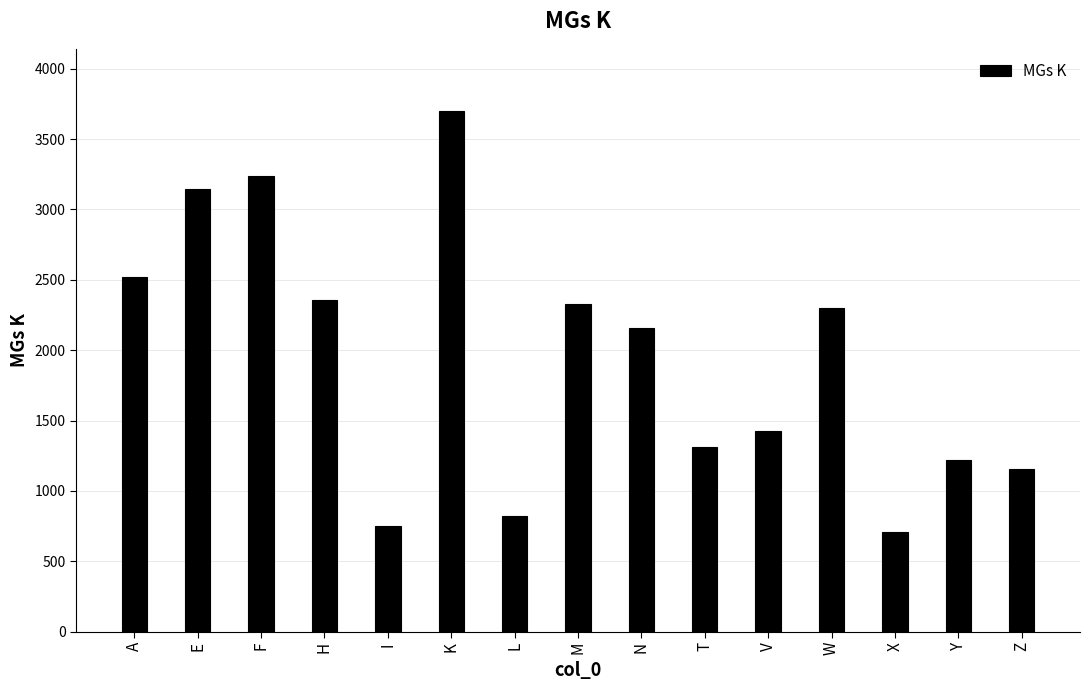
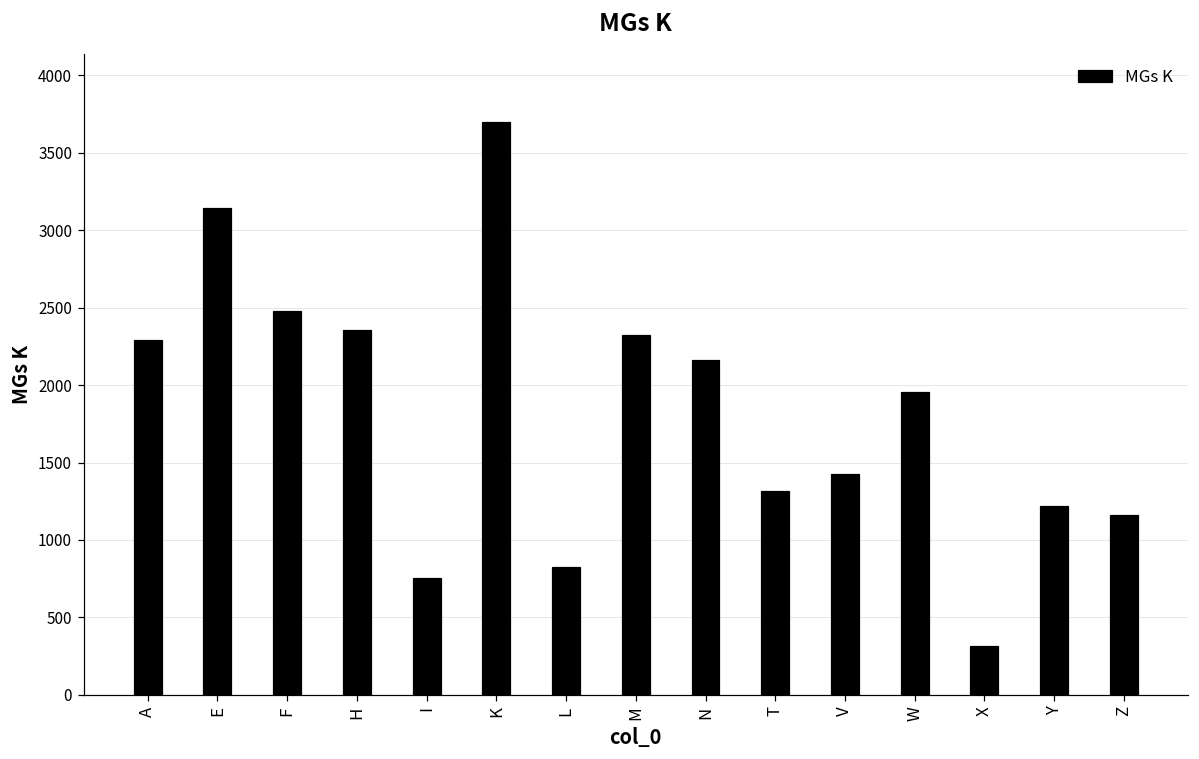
  {
-   "A": 2520,
+   "A": 2290,
    "E": 3140,
-   "F": 3240,
+   "F": 2480,
    "H": 2360,
    "I": 750,
    "K": 3700,
    "L": 820,
    "M": 2330,
    "N": 2160,
    "T": 1310,
    "V": 1430,
-   "W": 2300,
-   "X": 710,
+   "W": 1960,
+   "X": 320,
    "Y": 1220,
    "Z": 1160
  }
